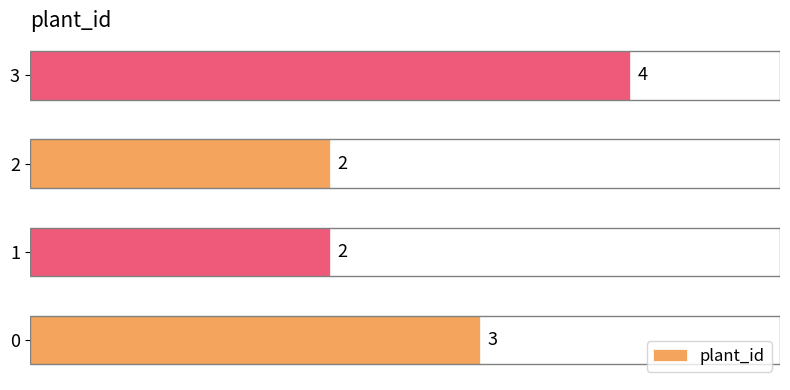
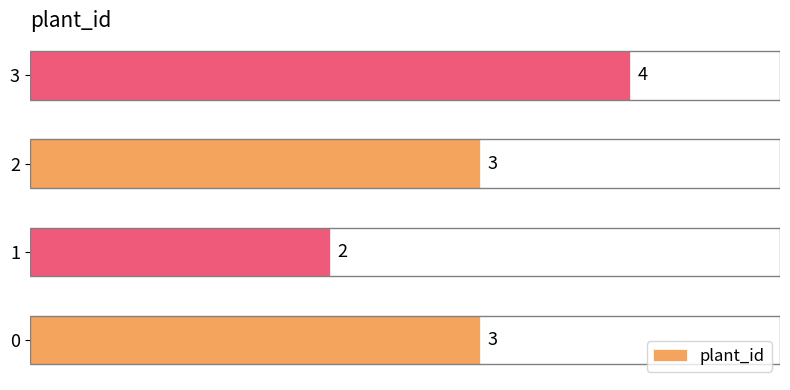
  {
    "3": 4,
-   "2": 2,
+   "2": 3,
    "1": 2,
    "0": 3
  }
